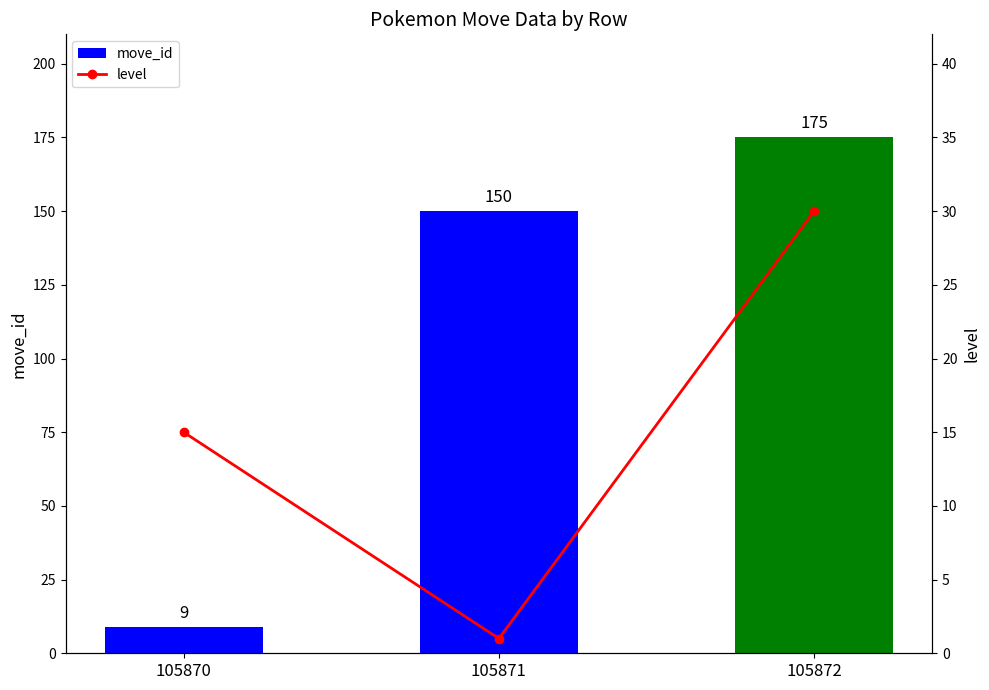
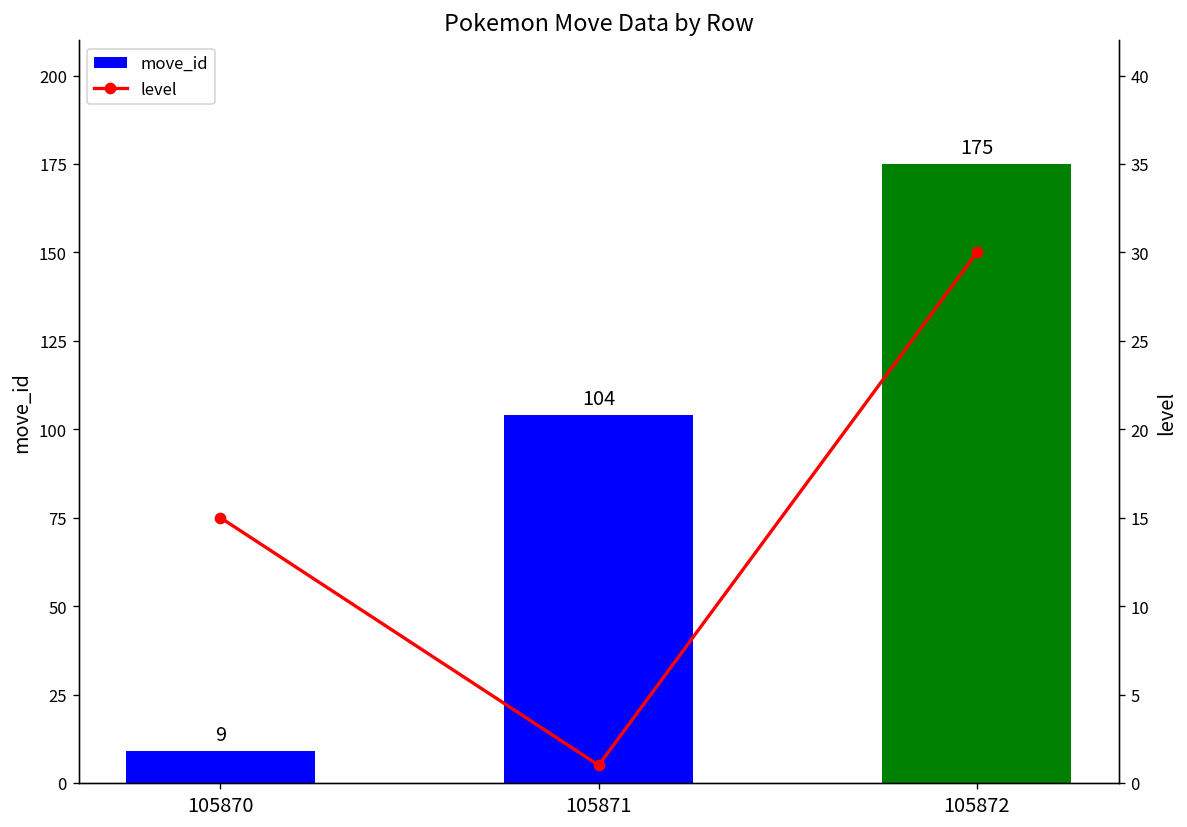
  {
    "move_id": {
      "105870": 9,
-     "105871": 150,
+     "105871": 104,
      "105872": 175
    }
  }
